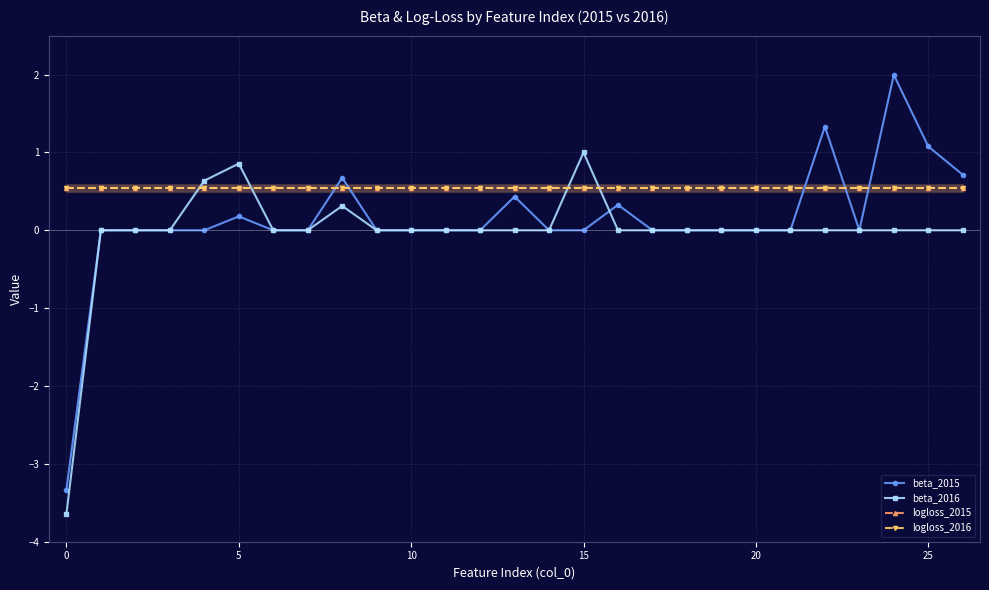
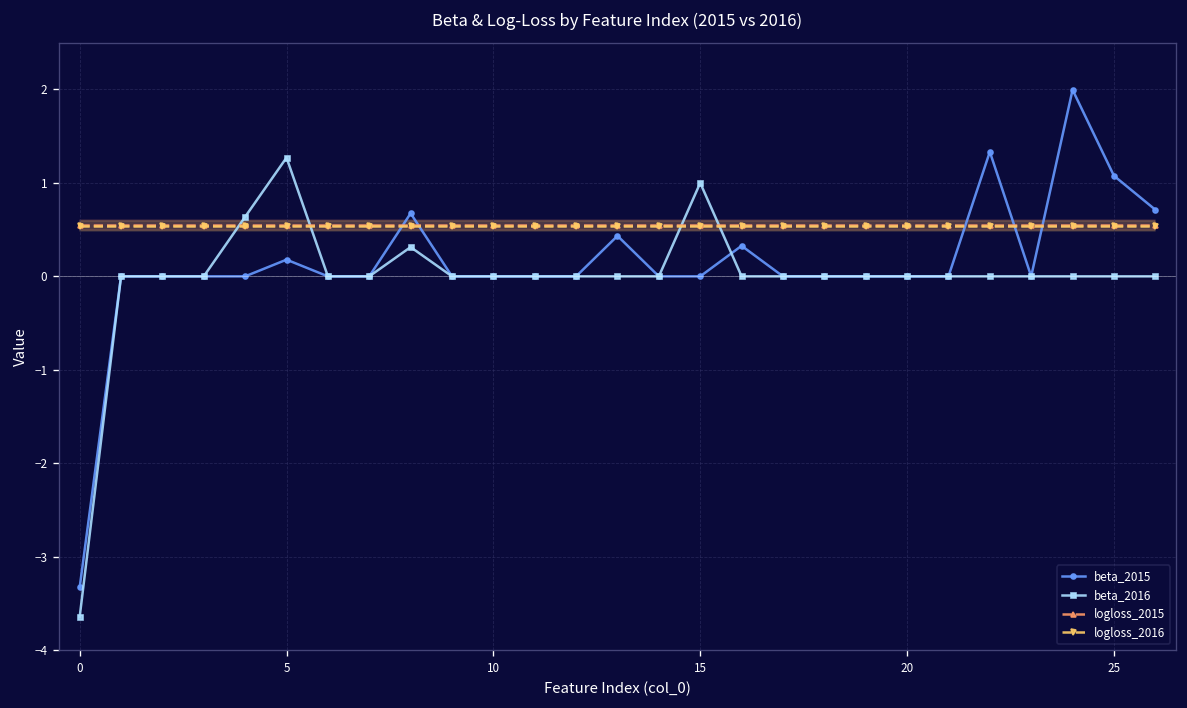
  {
    "beta_2015": {
      "0": -3.3,
      "5": 0.2,
      "15": 0.0,
      "25": 1.1
    },
    "beta_2016": {
      "0": -3.6,
-     "5": 0.9,
+     "5": 1.3,
      "15": 1.0,
      "25": 0.0
    }
  }
